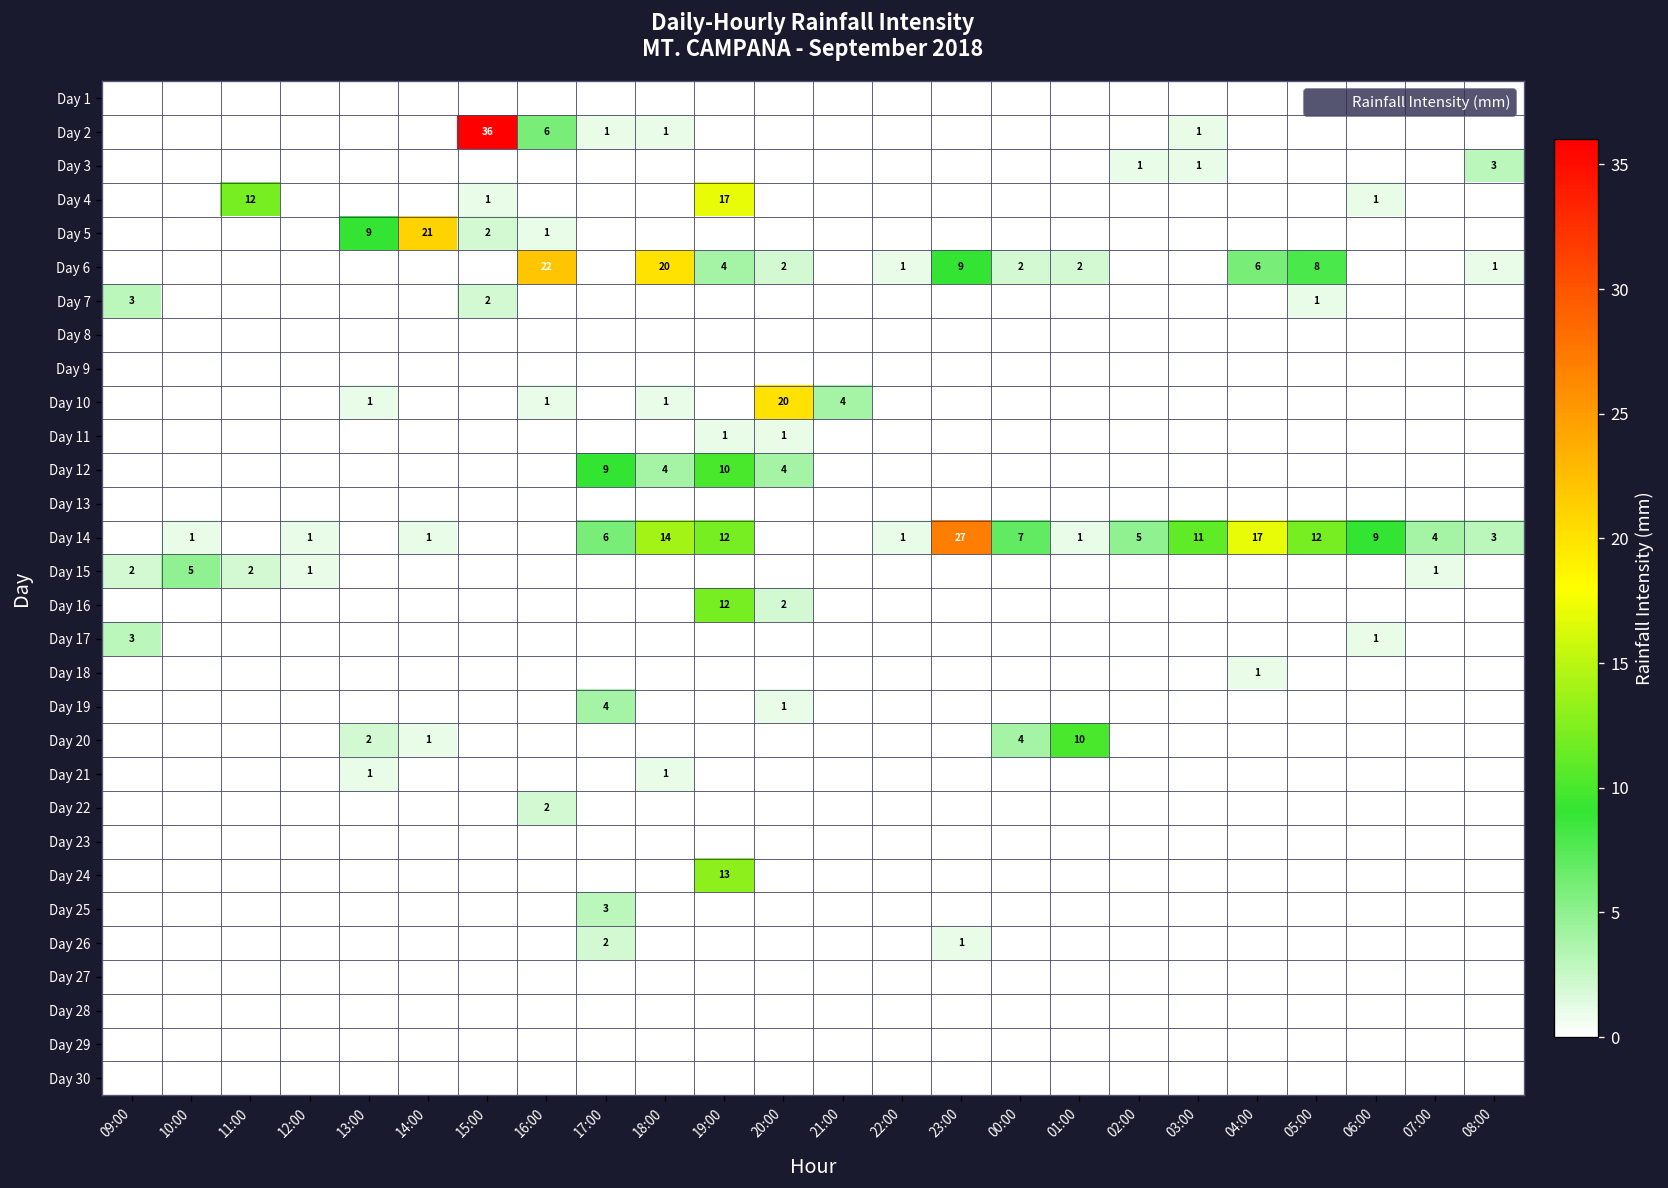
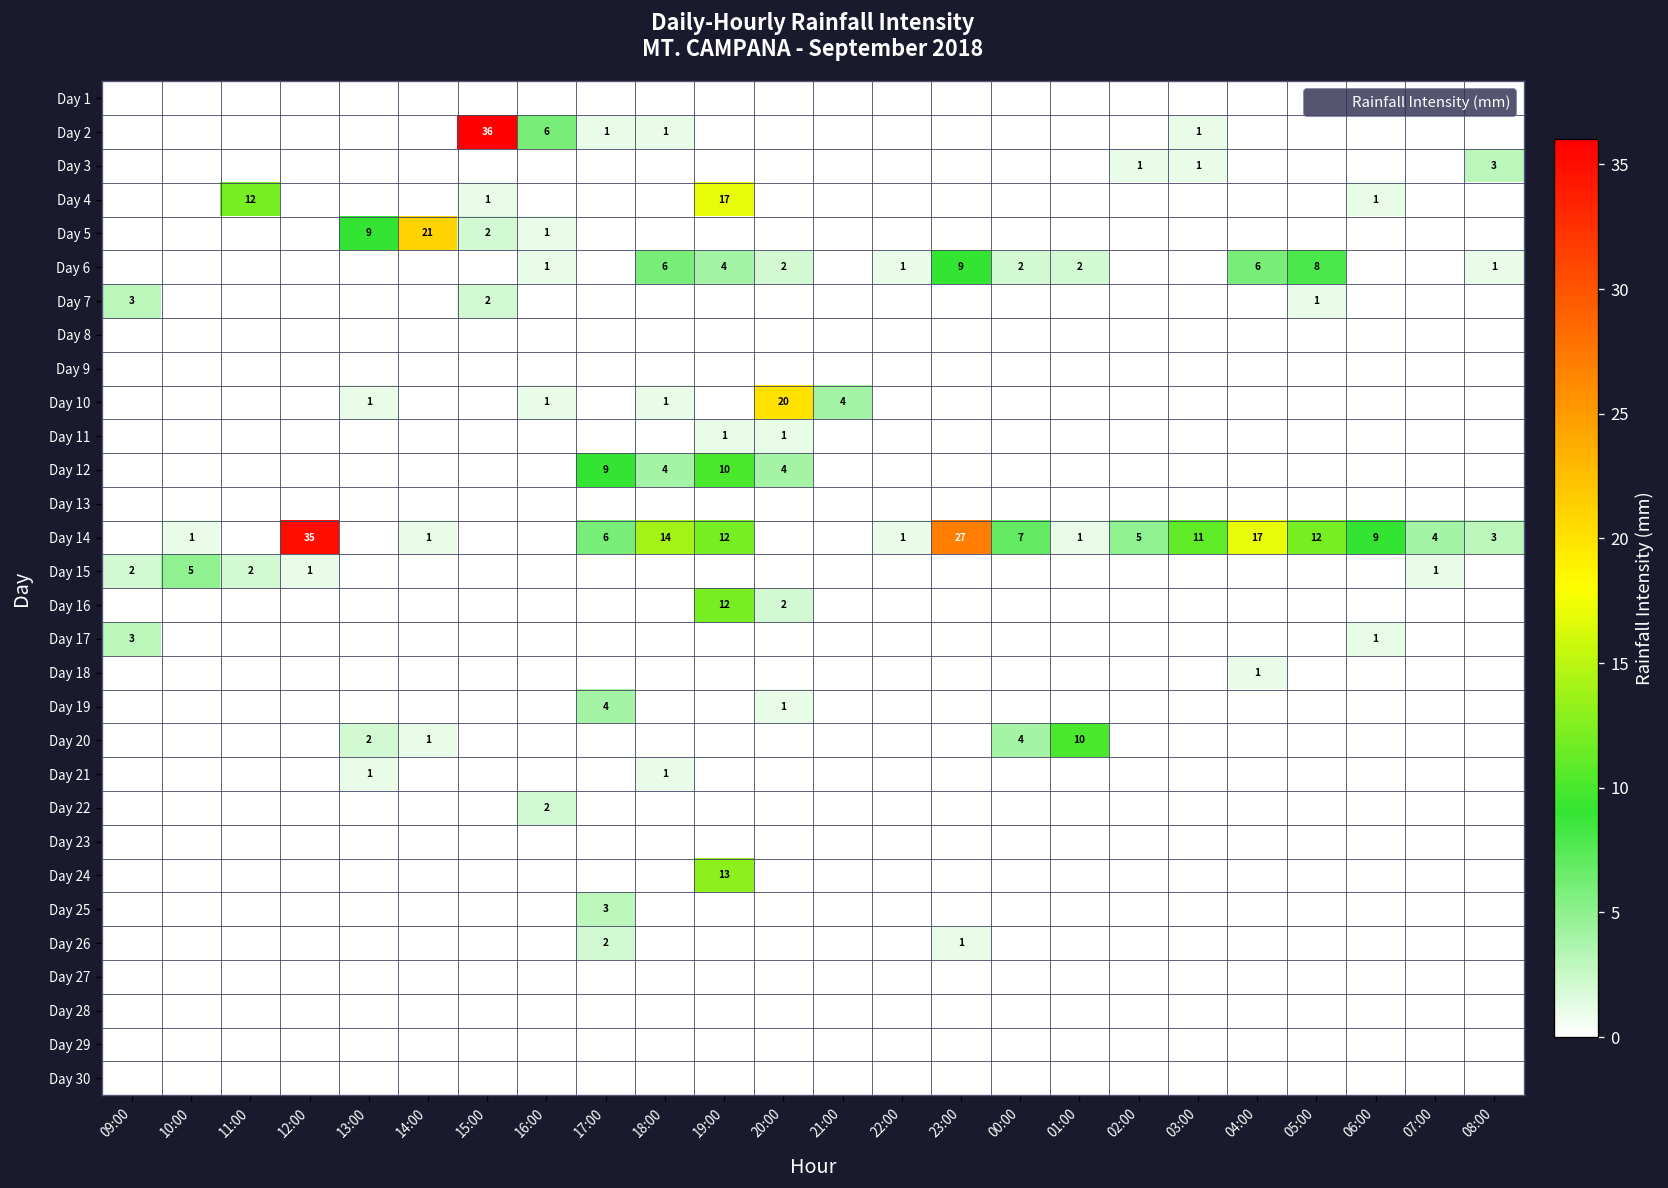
  {
    "Day 2": {
      "15:00": 36,
      "16:00": 6,
      "17:00": 1,
      "18:00": 1,
      "03:00": 1
    },
    "Day 3": {
      "02:00": 1,
      "03:00": 1,
      "08:00": 3
    },
    "Day 4": {
      "11:00": 12,
      "15:00": 1,
      "19:00": 17,
      "06:00": 1
    },
    "Day 5": {
      "13:00": 9,
      "14:00": 21,
      "15:00": 2,
      "16:00": 1
    },
    "Day 6": {
-     "16:00": 22,
-     "18:00": 20,
+     "16:00": 1,
+     "18:00": 6,
      "19:00": 4,
      "20:00": 2,
      "22:00": 1,
      "23:00": 9,
      "00:00": 2,
      "01:00": 2,
      "04:00": 6,
      "05:00": 8,
      "08:00": 1
    },
    "Day 7": {
      "09:00": 3,
      "15:00": 2,
      "05:00": 1
    },
    "Day 10": {
      "13:00": 1,
      "16:00": 1,
      "18:00": 1,
      "20:00": 20,
      "21:00": 4
    },
    "Day 11": {
      "19:00": 1,
      "20:00": 1
    },
    "Day 12": {
      "17:00": 9,
      "18:00": 4,
      "19:00": 10,
      "20:00": 4
    },
    "Day 14": {
      "10:00": 1,
-     "12:00": 1,
+     "12:00": 35,
      "14:00": 1,
      "17:00": 6,
      "18:00": 14,
      "19:00": 12,
      "22:00": 1,
      "23:00": 27,
      "00:00": 7,
      "01:00": 1,
      "02:00": 5,
      "03:00": 11,
      "04:00": 17,
      "05:00": 12,
      "06:00": 9,
      "07:00": 4,
      "08:00": 3
    },
    "Day 15": {
      "09:00": 2,
      "10:00": 5,
      "11:00": 2,
      "12:00": 1,
      "07:00": 1
    },
    "Day 16": {
      "19:00": 12,
      "20:00": 2
    },
    "Day 17": {
      "09:00": 3,
      "06:00": 1
    },
    "Day 18": {
      "04:00": 1
    },
    "Day 19": {
      "17:00": 4,
      "20:00": 1
    },
    "Day 20": {
      "13:00": 2,
      "14:00": 1,
      "00:00": 4,
      "01:00": 10
    },
    "Day 21": {
      "13:00": 1,
      "18:00": 1
    },
    "Day 22": {
      "16:00": 2
    },
    "Day 24": {
      "19:00": 13
    },
    "Day 25": {
      "17:00": 3
    },
    "Day 26": {
      "17:00": 2,
      "23:00": 1
    }
  }
